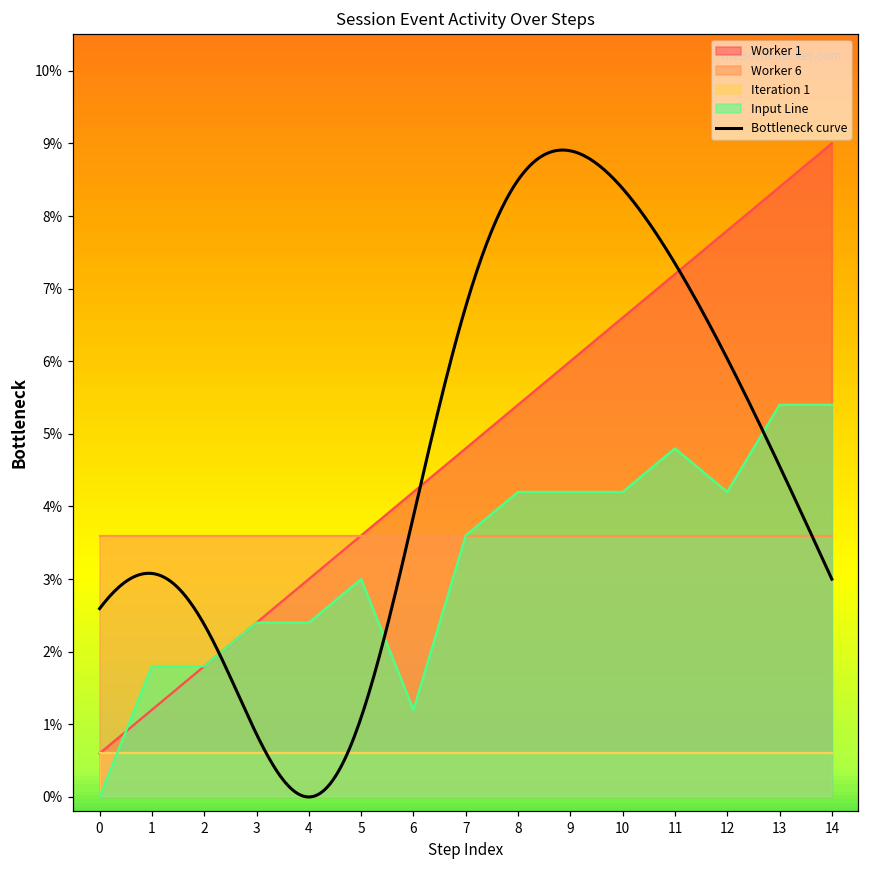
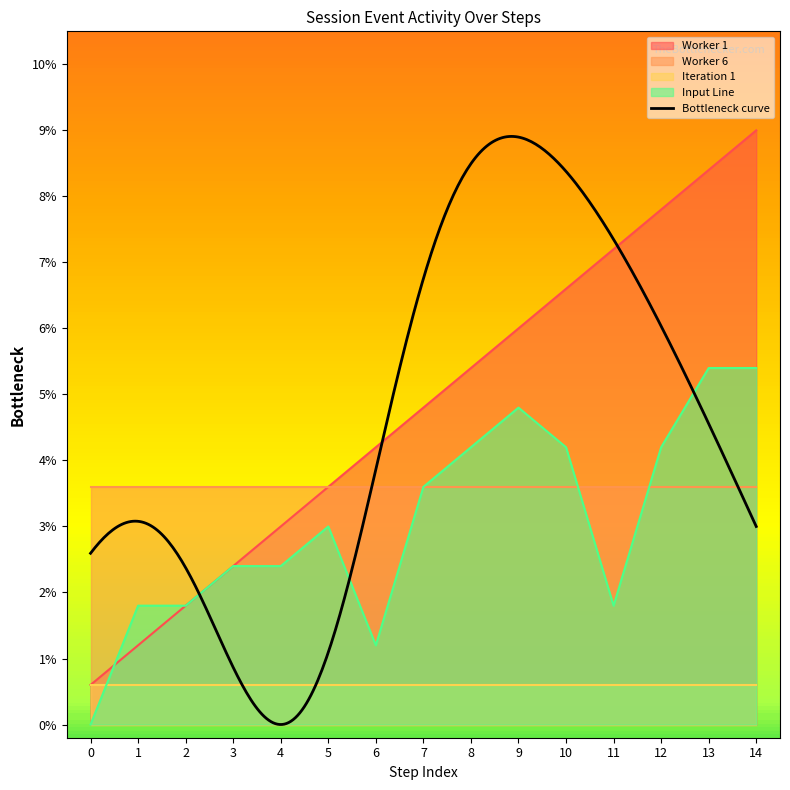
  {
    "Input Line": {
      "0": "0.0%",
      "1": "1.8%",
      "4": "2.4%",
      "5": "3.0%",
      "6": "1.2%",
      "8": "4.2%",
-     "9": "4.2%",
+     "9": "4.8%",
      "10": "4.2%",
-     "11": "4.8%",
+     "11": "1.8%",
      "12": "4.2%",
      "13": "5.4%",
      "14": "5.4%"
    },
    "Bottleneck curve": {
      "0": "2.6%",
      "14": "3.0%"
    }
  }
